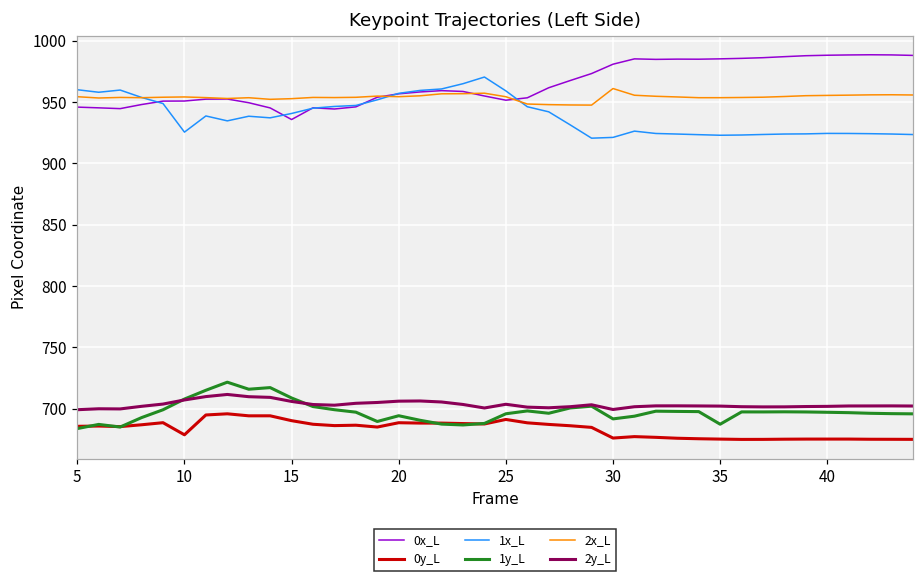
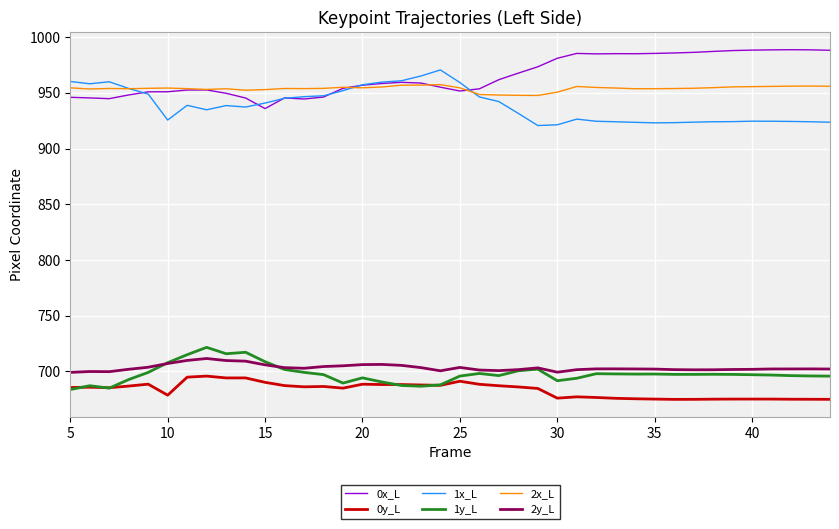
  {
    "0x_L": {
      "5": 946,
      "10": 951,
      "15": 936,
      "25": 952,
      "30": 981,
      "35": 985,
      "40": 988
    },
    "0y_L": {
      "10": 679,
      "15": 690,
      "20": 688,
      "25": 691,
      "30": 676,
      "35": 675,
      "40": 675
    },
    "1x_L": {
      "5": 960,
      "10": 926,
      "15": 941,
      "25": 959,
      "30": 921,
      "35": 923,
      "40": 925
    },
    "1y_L": {
      "15": 709,
      "20": 694,
      "25": 696,
      "30": 692,
-     "35": 687,
+     "35": 698,
      "40": 697
    },
    "2x_L": {
      "5": 954,
      "10": 954,
      "15": 953,
      "20": 954,
      "25": 954,
-     "30": 961,
+     "30": 951,
      "35": 954,
      "40": 956
    },
    "2y_L": {
      "5": 699,
      "15": 706,
      "20": 706,
      "25": 704,
      "30": 699,
      "35": 702,
      "40": 702
    }
  }
